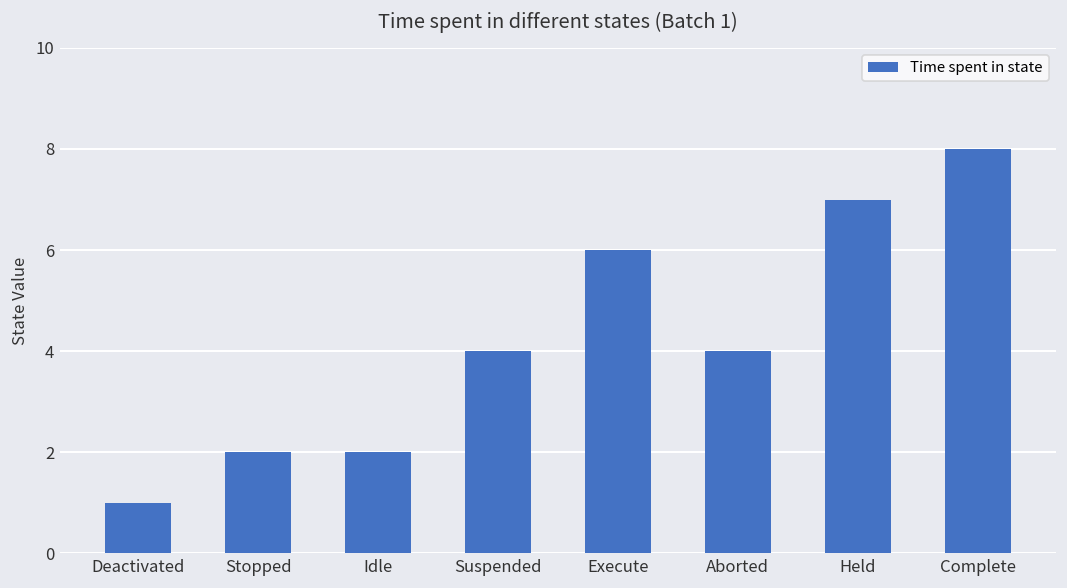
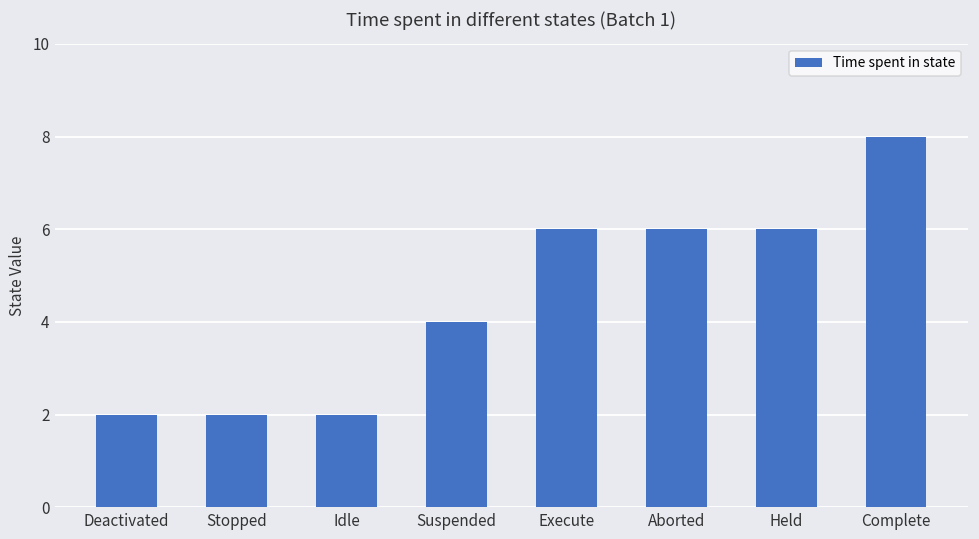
  {
-   "Deactivated": 1,
+   "Deactivated": 2,
    "Stopped": 2,
    "Idle": 2,
    "Suspended": 4,
    "Execute": 6,
-   "Aborted": 4,
-   "Held": 7,
+   "Aborted": 6,
+   "Held": 6,
    "Complete": 8
  }
